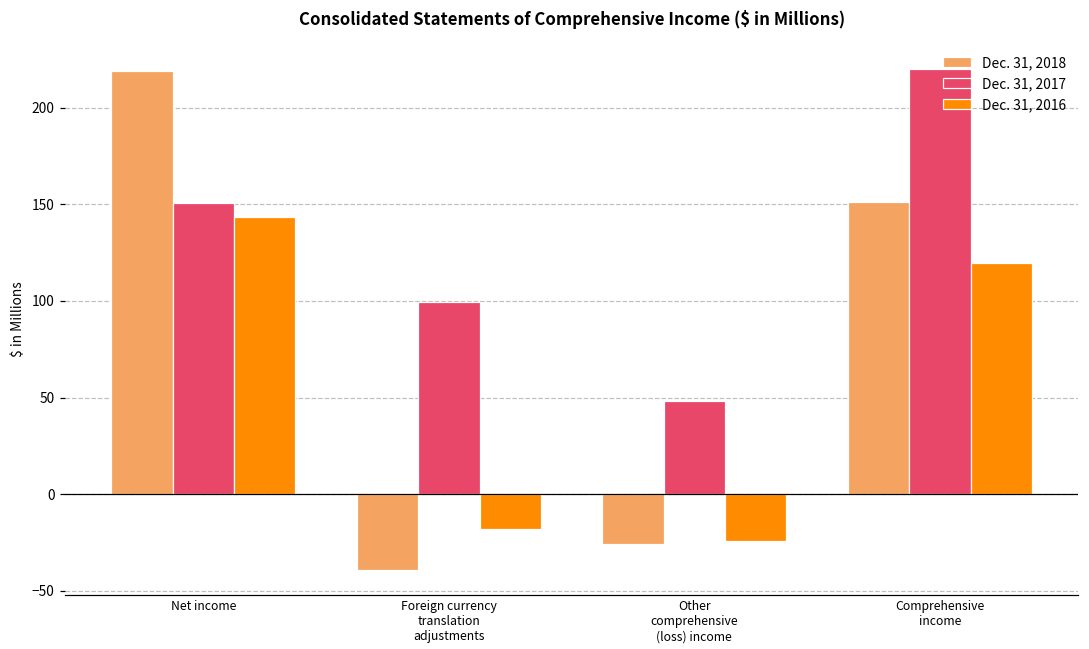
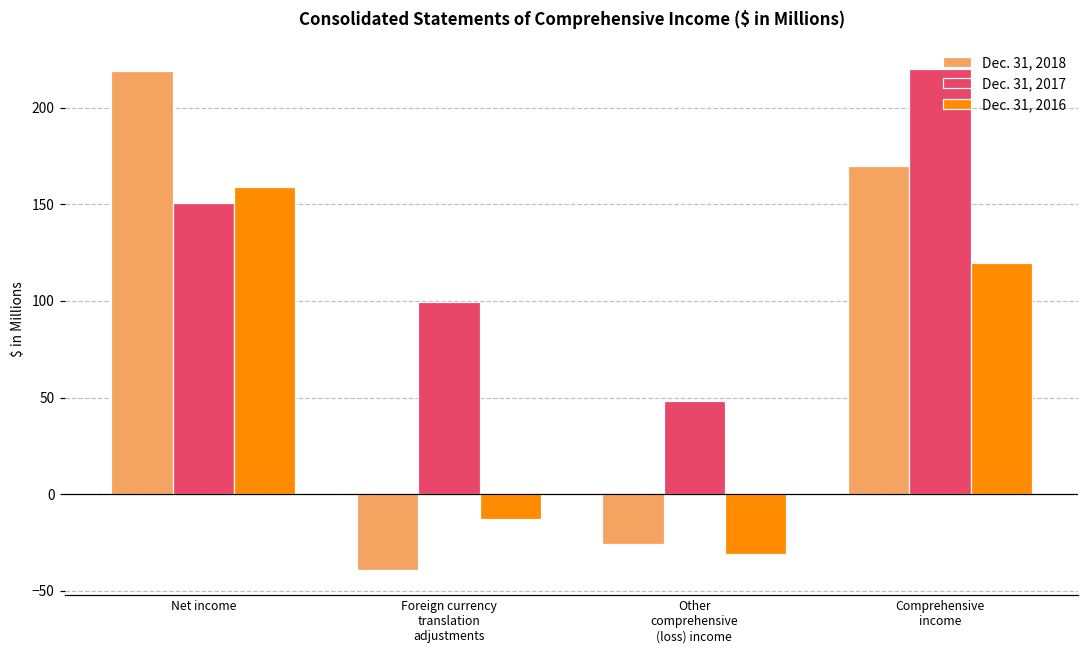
  {
    "Dec. 31, 2018": {
      "Net income": 219,
      "Foreign currency translation adjustments": -39,
      "Other comprehensive (loss) income": -26,
-     "Comprehensive income": 151
+     "Comprehensive income": 170
    },
    "Dec. 31, 2017": {
      "Net income": 151,
      "Foreign currency translation adjustments": 99,
      "Other comprehensive (loss) income": 48,
      "Comprehensive income": 220
    },
    "Dec. 31, 2016": {
-     "Net income": 144,
-     "Foreign currency translation adjustments": -18,
-     "Other comprehensive (loss) income": -24,
+     "Net income": 159,
+     "Foreign currency translation adjustments": -13,
+     "Other comprehensive (loss) income": -31,
      "Comprehensive income": 119
    }
  }
